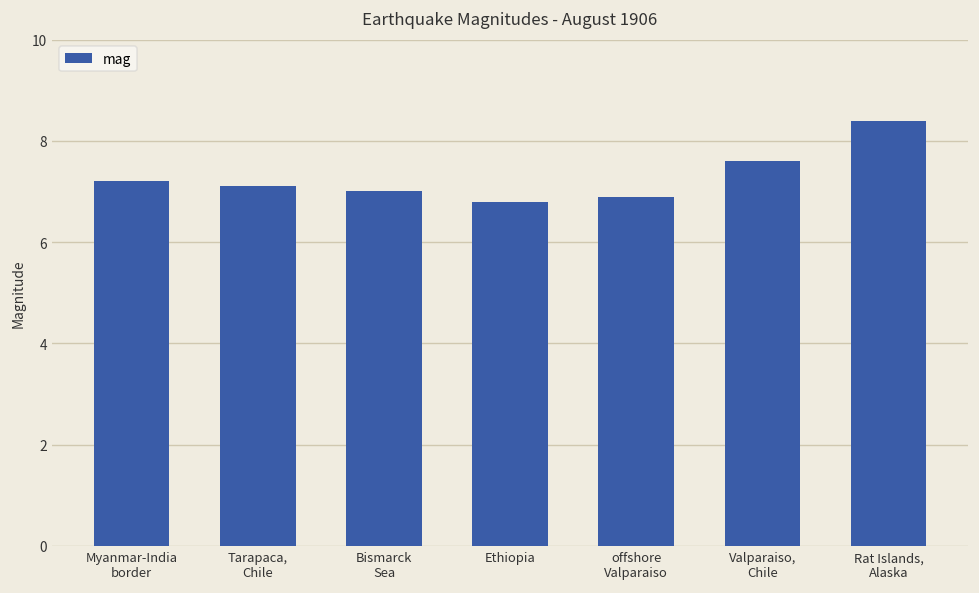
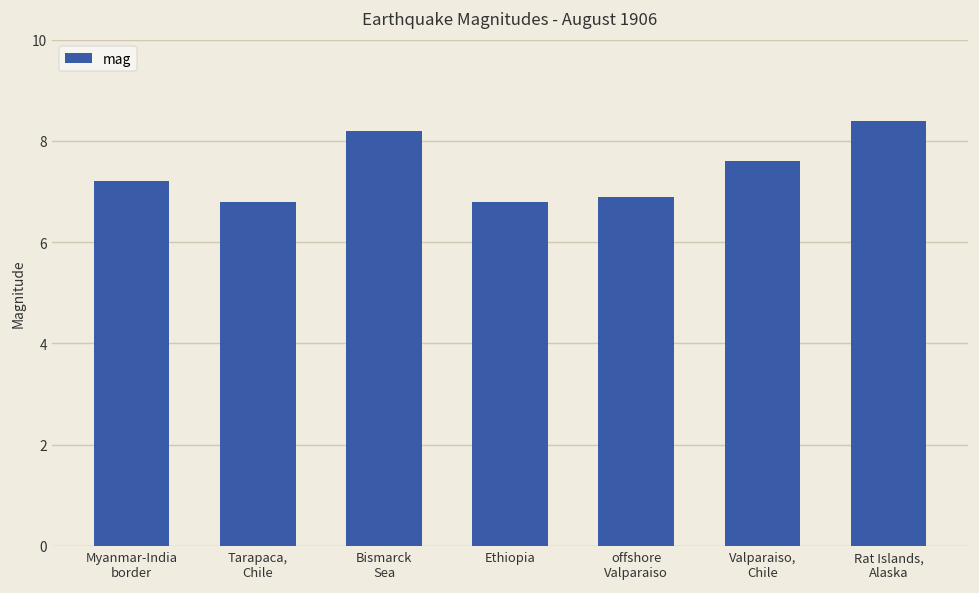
  {
    "Myanmar-India border": 7.2,
-   "Tarapaca, Chile": 7.1,
-   "Bismarck Sea": 7.0,
+   "Tarapaca, Chile": 6.8,
+   "Bismarck Sea": 8.2,
    "Ethiopia": 6.8,
    "offshore Valparaiso": 6.9,
    "Valparaiso, Chile": 7.6,
    "Rat Islands, Alaska": 8.4
  }
